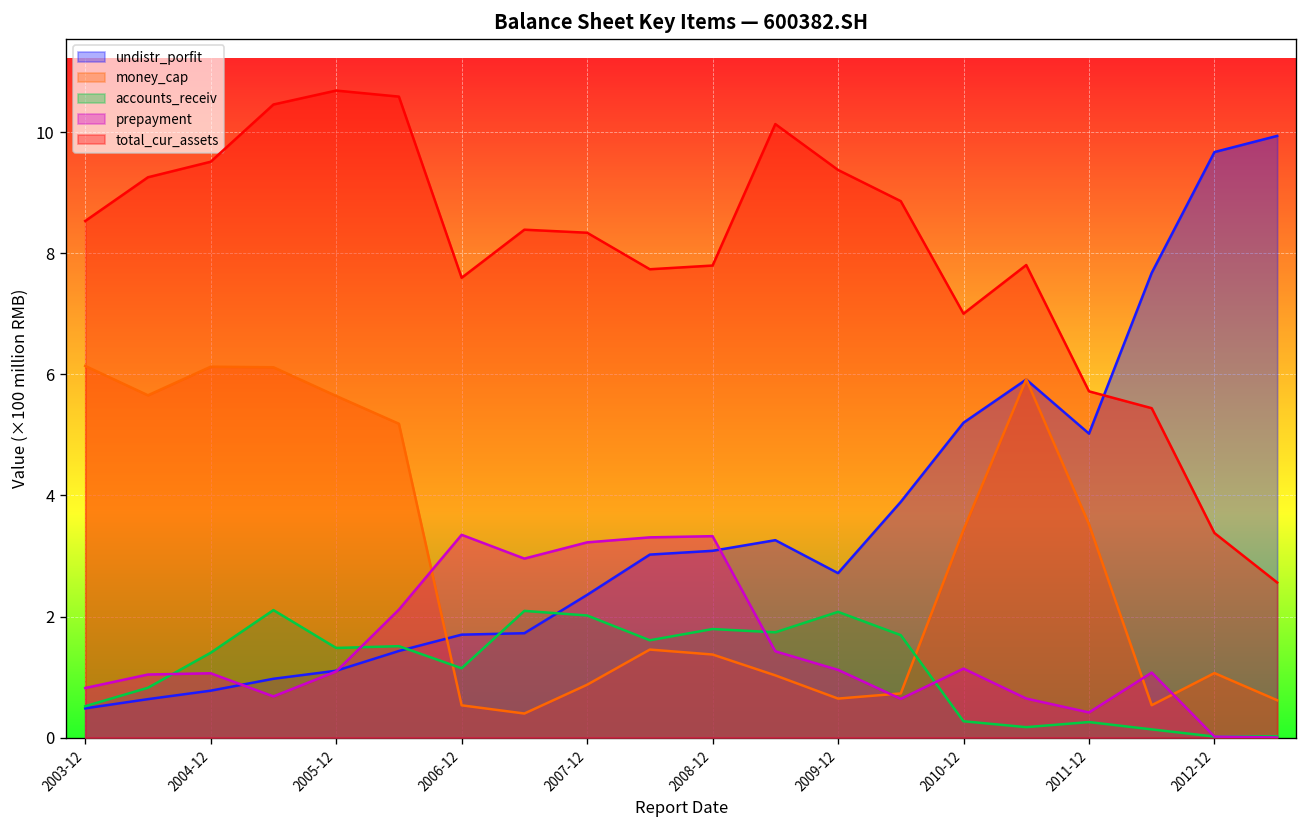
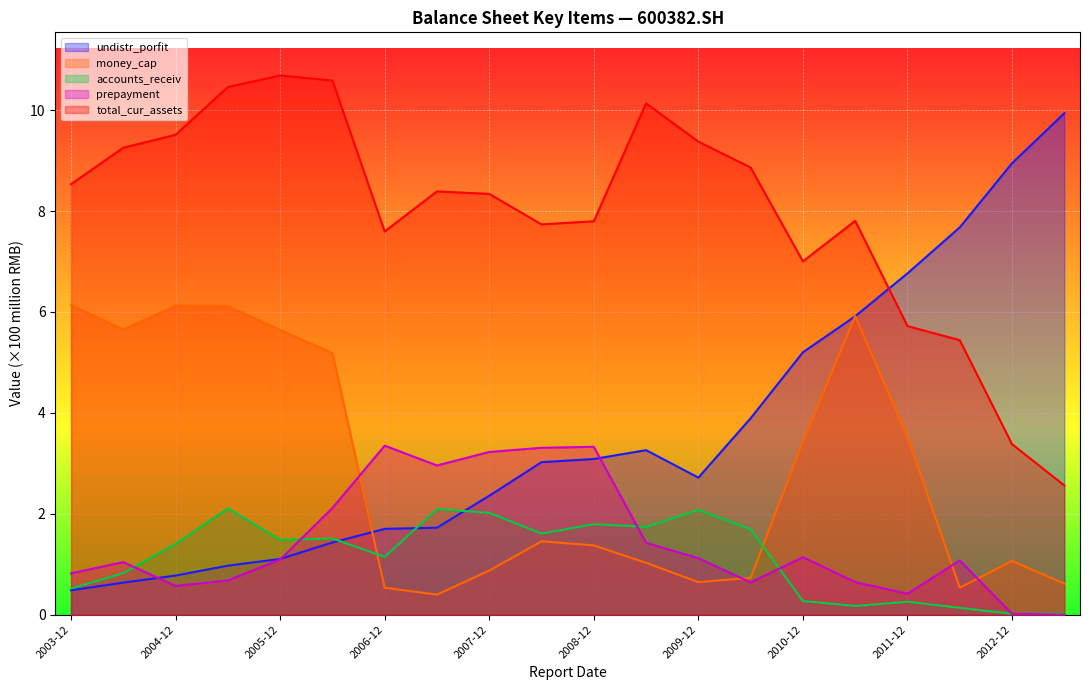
  {
    "undistr_porfit": {
      "2004-12": 0.8,
      "2006-12": 1.7,
      "2007-12": 2.4,
      "2008-12": 3.1,
      "2009-12": 2.7,
      "2010-12": 5.2,
-     "2011-12": 5.0,
-     "2012-12": 9.7
+     "2011-12": 6.8,
+     "2012-12": 8.9
    },
    "accounts_receiv": {
      "2004-12": 1.4,
      "2005-12": 1.5,
      "2006-12": 1.1,
      "2007-12": 2.0,
      "2008-12": 1.8,
      "2009-12": 2.1,
      "2010-12": 0.3,
      "2011-12": 0.3
    },
    "prepayment": {
      "2003-12": 0.8,
-     "2004-12": 1.1,
+     "2004-12": 0.6,
      "2006-12": 3.3,
      "2007-12": 3.2,
      "2008-12": 3.3,
      "2009-12": 1.1,
      "2010-12": 1.1,
      "2011-12": 0.4
    }
  }
